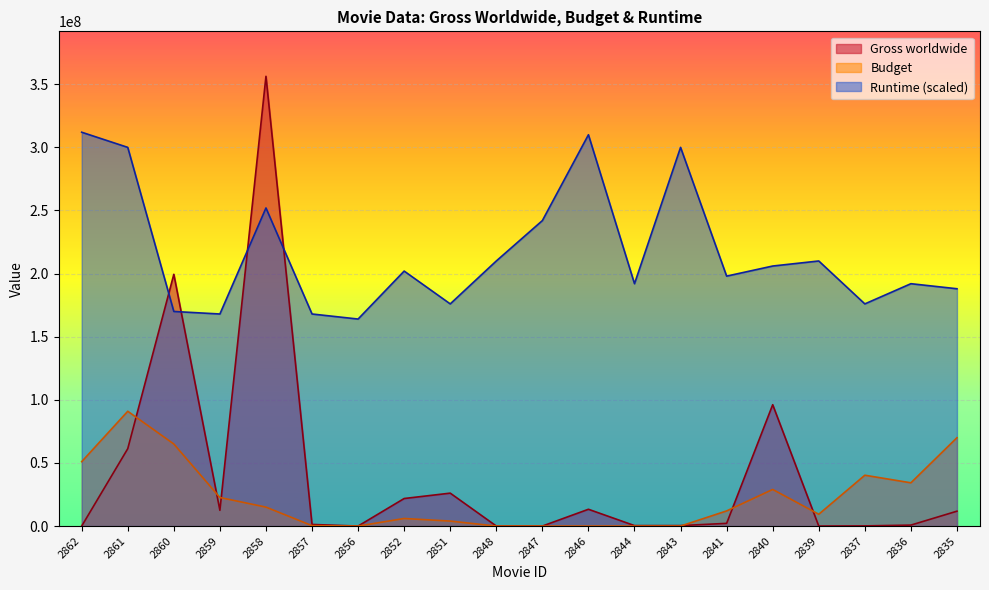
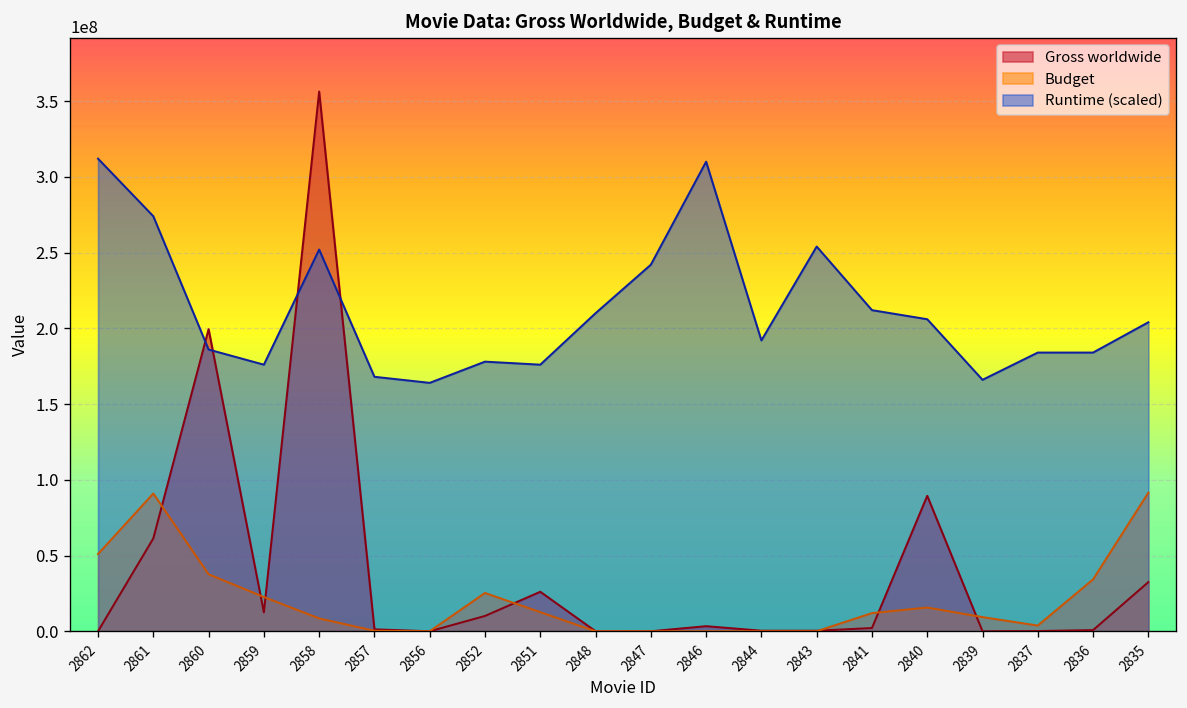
  {
    "Gross worldwide": {
      "2862": 0,
      "2861": 61000000,
      "2860": 199000000,
      "2859": 12000000,
      "2858": 356000000,
-     "2852": 22000000,
+     "2852": 10000000,
      "2851": 26000000,
-     "2846": 13000000,
+     "2846": 3000000,
      "2841": 2000000,
-     "2840": 96000000,
+     "2840": 89000000,
      "2839": 0,
      "2837": 0,
      "2836": 1000000,
-     "2835": 12000000
+     "2835": 32000000
    },
    "Budget": {
      "2862": 51000000,
      "2861": 91000000,
-     "2860": 65000000,
+     "2860": 38000000,
      "2859": 23000000,
-     "2858": 15000000,
-     "2852": 6000000,
-     "2851": 4000000,
+     "2858": 8000000,
+     "2852": 25000000,
+     "2851": 13000000,
      "2846": 0,
      "2841": 12000000,
-     "2840": 29000000,
+     "2840": 16000000,
      "2839": 9000000,
-     "2837": 40000000,
+     "2837": 4000000,
      "2836": 34000000,
-     "2835": 70000000
+     "2835": 91000000
    },
    "Runtime (scaled)": {
      "2862": 312000000,
-     "2861": 300000000,
-     "2860": 170000000,
-     "2859": 168000000,
+     "2861": 274000000,
+     "2860": 186000000,
+     "2859": 176000000,
      "2858": 252000000,
      "2857": 168000000,
      "2856": 164000000,
-     "2852": 202000000,
+     "2852": 178000000,
      "2851": 176000000,
      "2848": 210000000,
      "2847": 242000000,
      "2846": 310000000,
      "2844": 192000000,
-     "2843": 300000000,
-     "2841": 198000000,
+     "2843": 254000000,
+     "2841": 212000000,
      "2840": 206000000,
-     "2839": 210000000,
-     "2837": 176000000,
-     "2836": 192000000,
-     "2835": 188000000
+     "2839": 166000000,
+     "2837": 184000000,
+     "2836": 184000000,
+     "2835": 204000000
    }
  }
